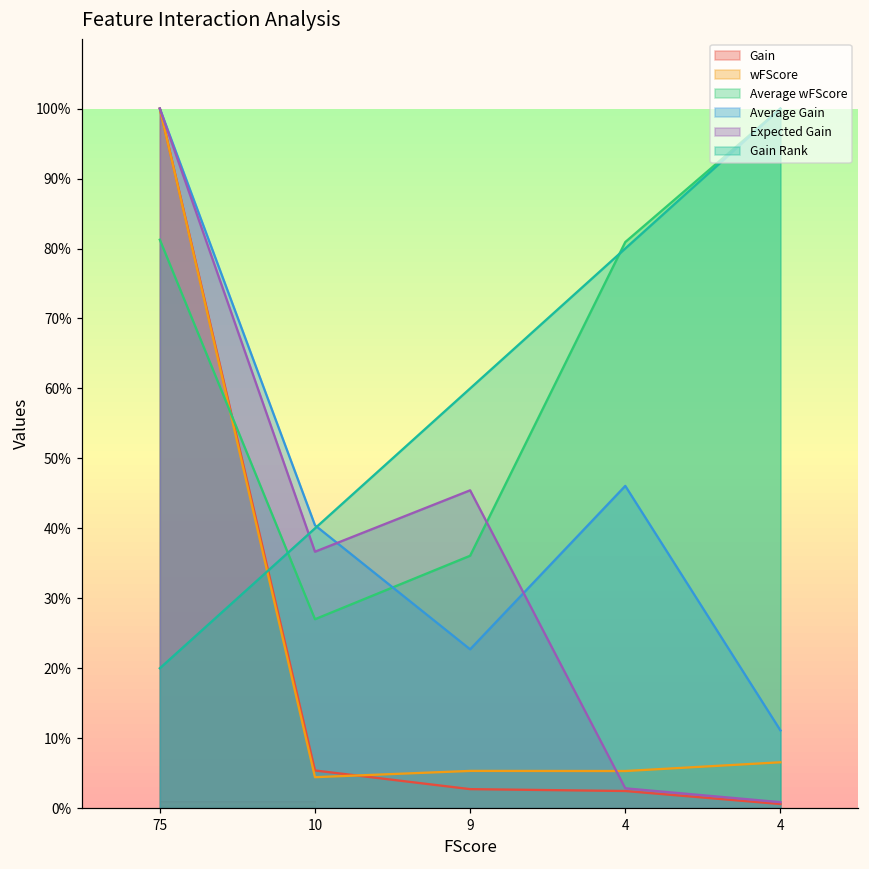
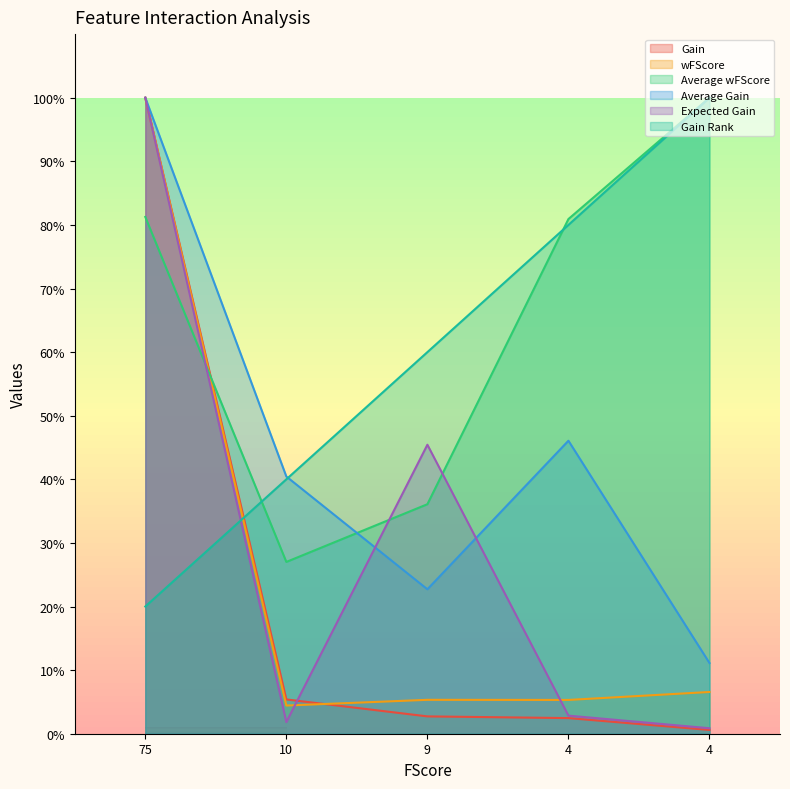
  {
    "Expected Gain": {
-     "10": "37%",
+     "10": "2%",
      "9": "45%"
    }
  }
